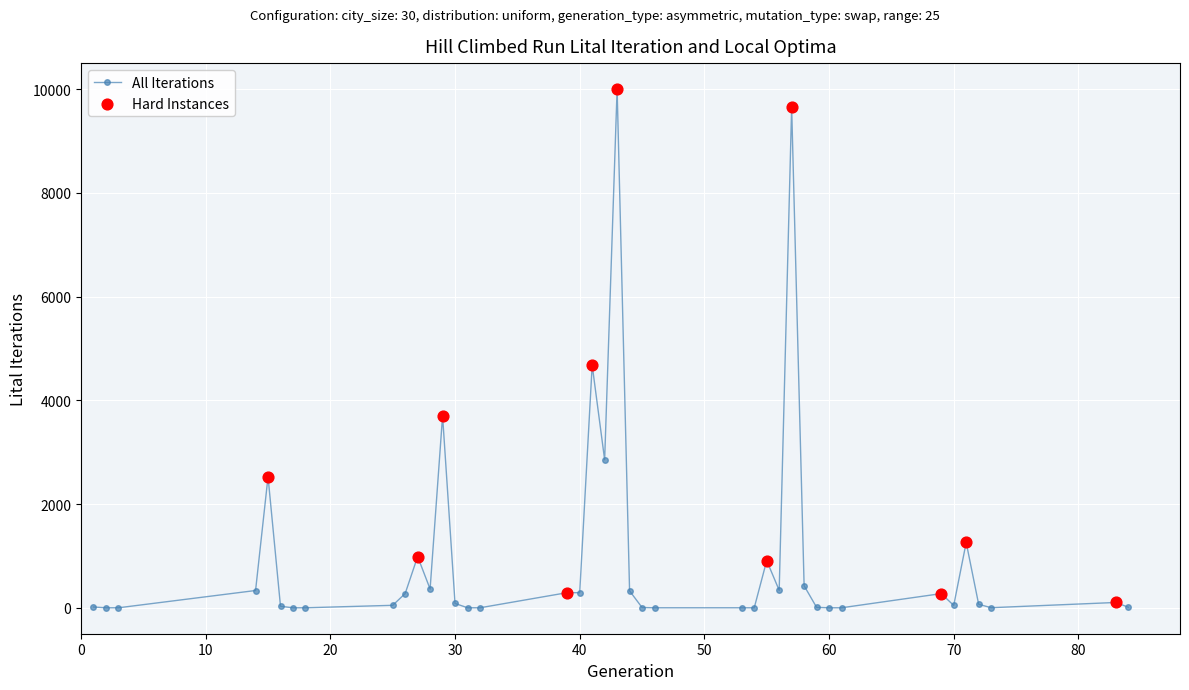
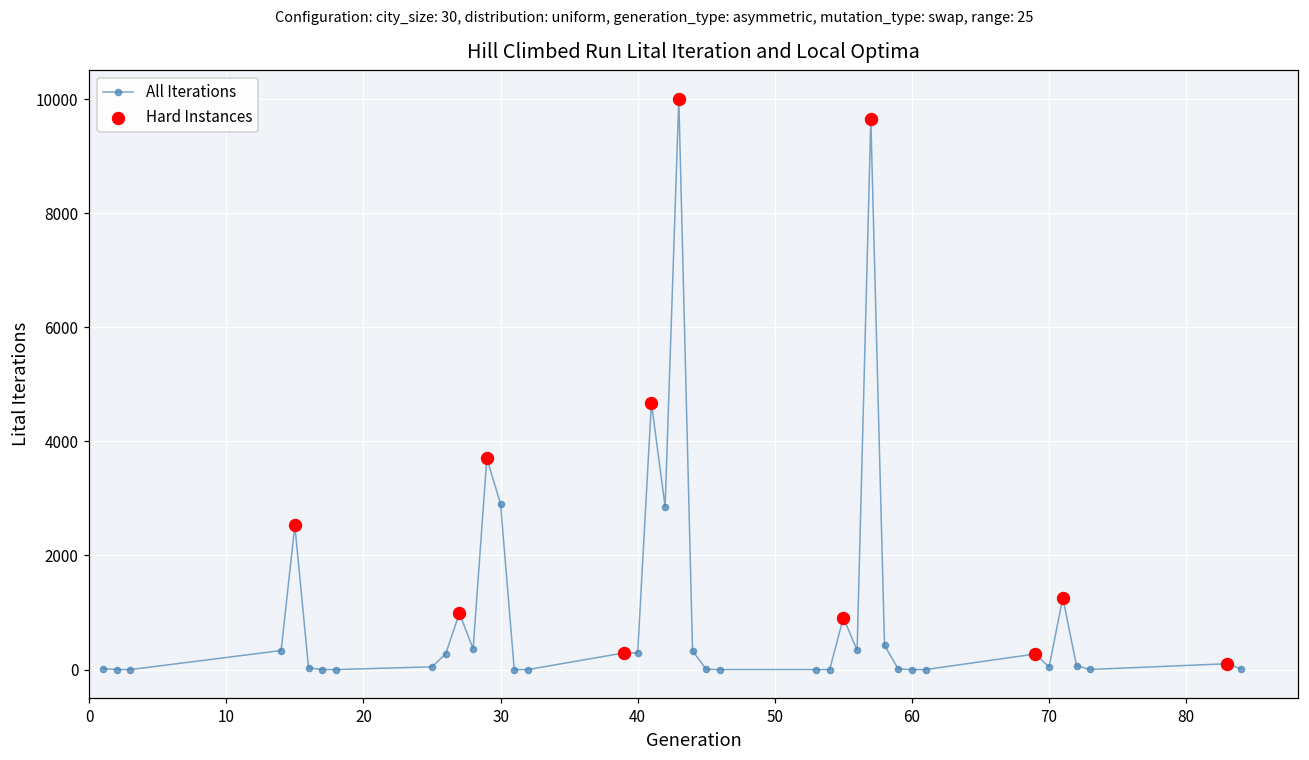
  {
    "All Iterations": {
-     "30": 100,
+     "30": 2900,
      "40": 300,
      "60": 0,
      "70": 0
    }
  }
